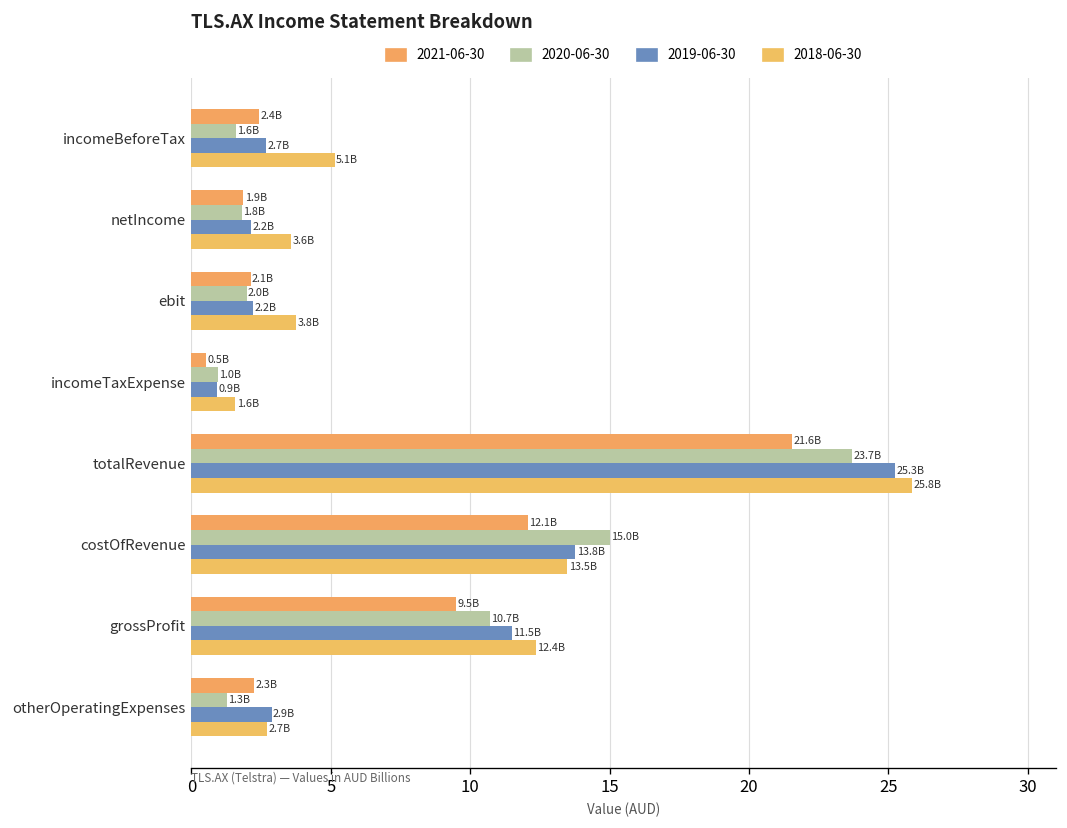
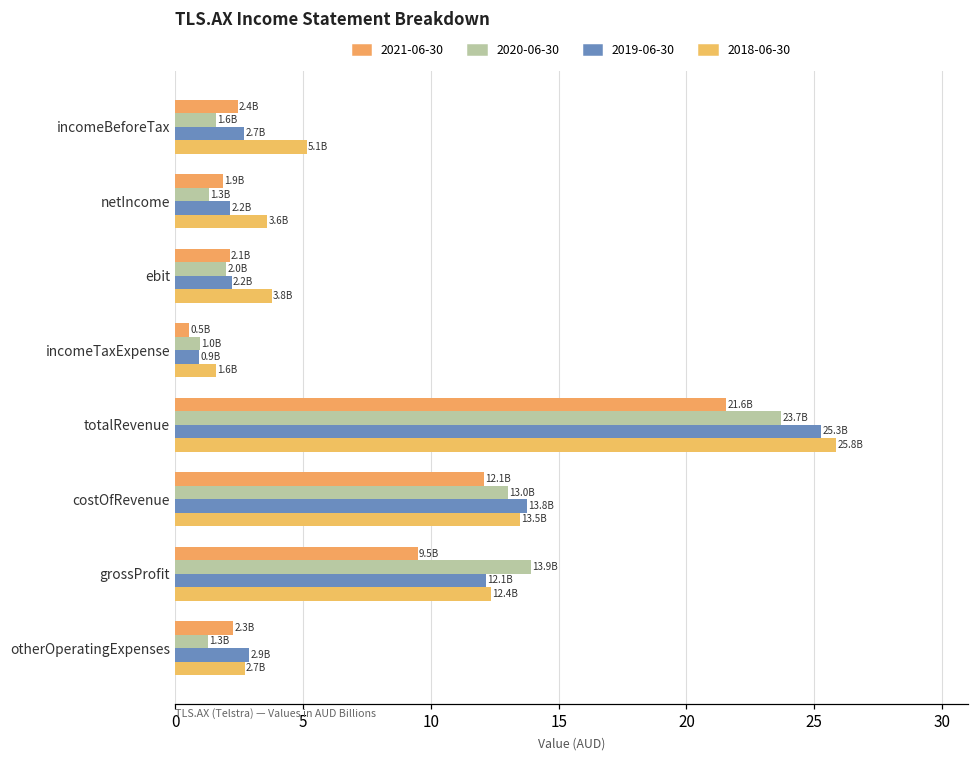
  {
    "2020-06-30": {
      "incomeBeforeTax": "1.6B",
-     "netIncome": "1.8B",
+     "netIncome": "1.3B",
      "ebit": "2.0B",
      "incomeTaxExpense": "1.0B",
      "totalRevenue": "23.7B",
-     "costOfRevenue": "15.0B",
-     "grossProfit": "10.7B",
+     "costOfRevenue": "13.0B",
+     "grossProfit": "13.9B",
      "otherOperatingExpenses": "1.3B"
    },
    "2019-06-30": {
      "incomeBeforeTax": "2.7B",
      "netIncome": "2.2B",
      "ebit": "2.2B",
      "incomeTaxExpense": "0.9B",
      "totalRevenue": "25.3B",
      "costOfRevenue": "13.8B",
-     "grossProfit": "11.5B",
+     "grossProfit": "12.1B",
      "otherOperatingExpenses": "2.9B"
    }
  }
